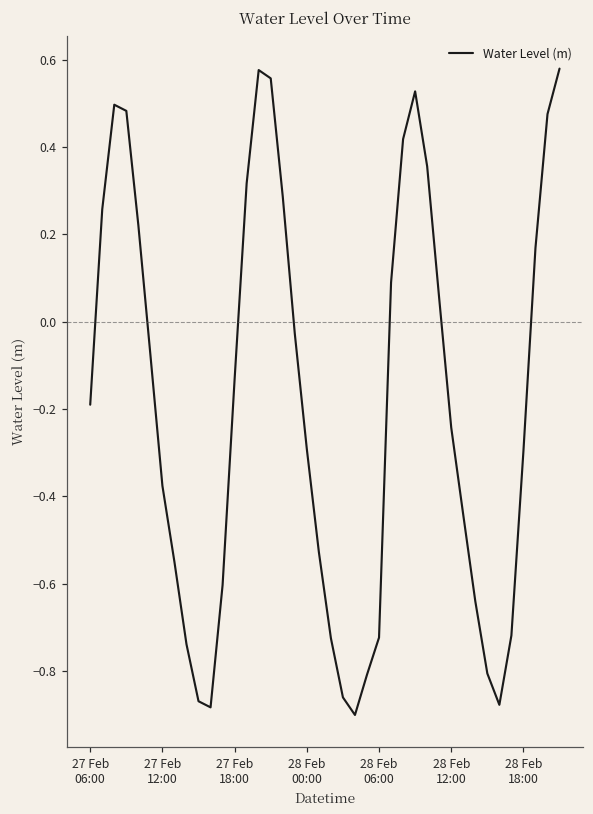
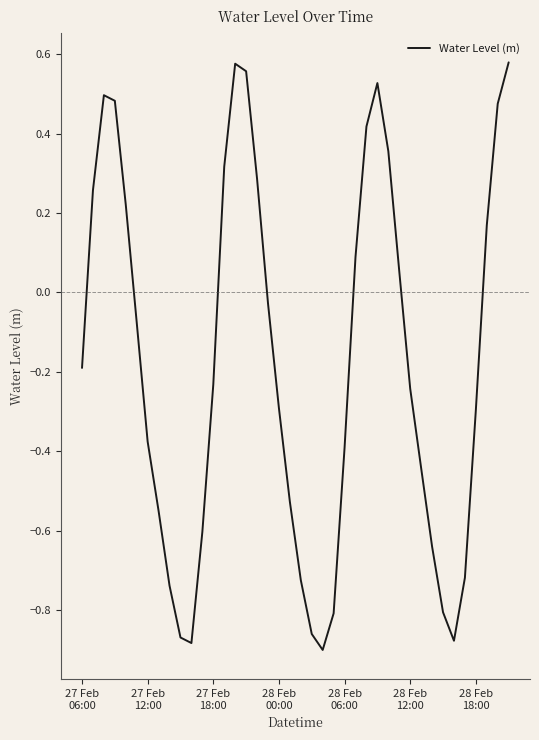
  {
    "27 Feb 06:00": -0.19,
    "27 Feb 12:00": -0.38,
-   "27 Feb 18:00": -0.13,
+   "27 Feb 18:00": -0.23,
    "28 Feb 00:00": -0.29,
-   "28 Feb 06:00": -0.72,
+   "28 Feb 06:00": -0.39,
    "28 Feb 12:00": -0.24,
    "28 Feb 18:00": -0.30
  }
